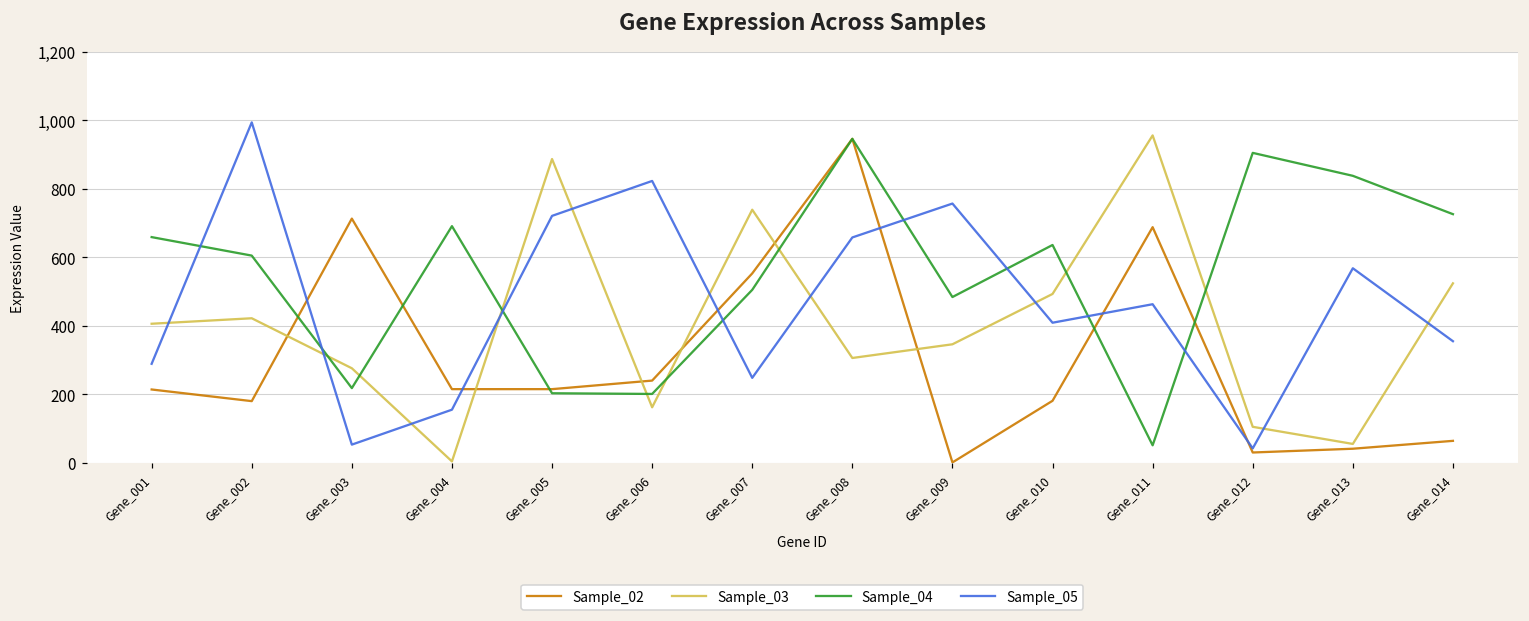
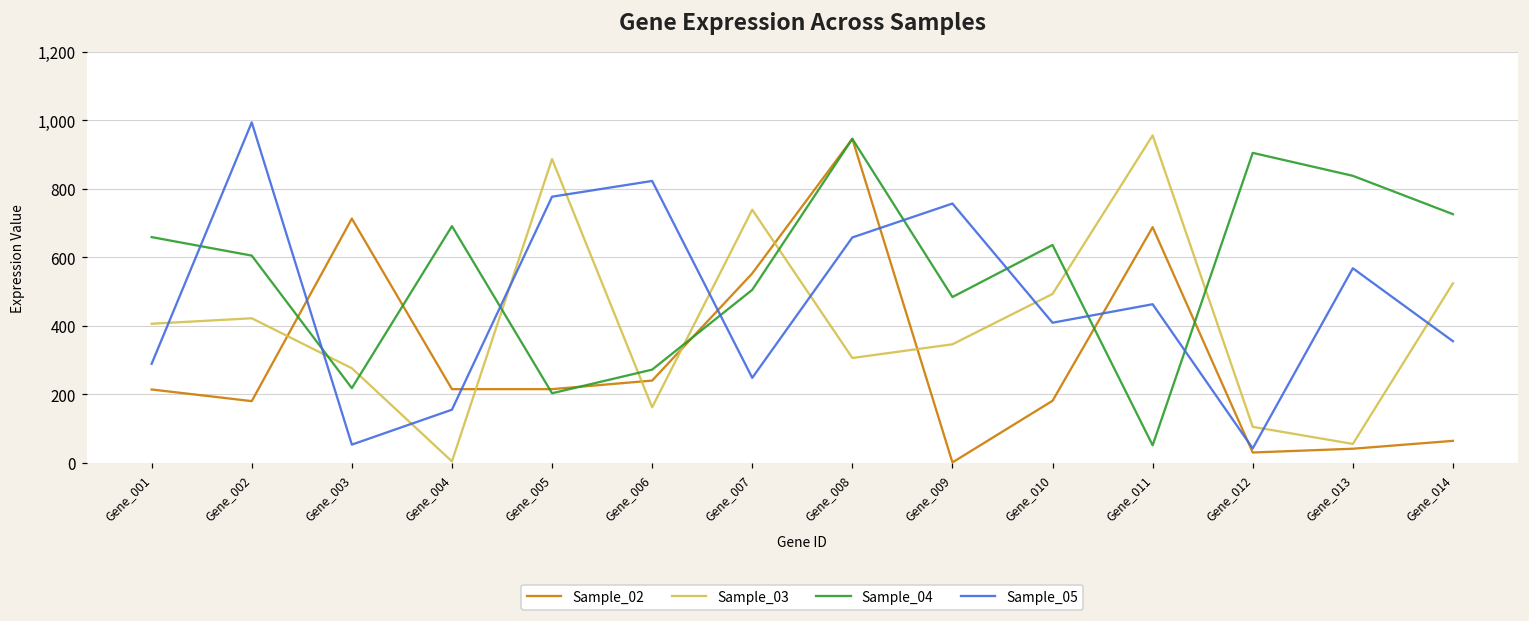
  {
    "Sample_02": {
      "Gene_001": 210,
      "Gene_002": 180,
      "Gene_003": 710,
      "Gene_004": 220,
      "Gene_005": 220,
      "Gene_006": 240,
      "Gene_007": 550,
      "Gene_009": 0,
      "Gene_010": 180,
      "Gene_011": 690,
      "Gene_012": 30,
      "Gene_013": 40,
      "Gene_014": 60
    },
    "Sample_03": {
      "Gene_001": 410,
      "Gene_002": 420,
      "Gene_003": 280,
      "Gene_004": 0,
      "Gene_005": 890,
      "Gene_006": 160,
      "Gene_007": 740,
      "Gene_008": 310,
      "Gene_009": 350,
      "Gene_010": 490,
      "Gene_011": 960,
      "Gene_012": 110,
      "Gene_013": 60,
      "Gene_014": 520
    },
    "Sample_04": {
      "Gene_001": 660,
      "Gene_002": 610,
      "Gene_003": 220,
      "Gene_004": 690,
      "Gene_005": 200,
-     "Gene_006": 200,
+     "Gene_006": 270,
      "Gene_007": 510,
      "Gene_009": 480,
      "Gene_010": 640,
      "Gene_011": 50,
      "Gene_012": 910,
      "Gene_013": 840,
      "Gene_014": 730
    },
    "Sample_05": {
      "Gene_001": 290,
      "Gene_002": 990,
      "Gene_003": 50,
      "Gene_004": 160,
-     "Gene_005": 720,
+     "Gene_005": 780,
      "Gene_006": 820,
      "Gene_007": 250,
      "Gene_008": 660,
      "Gene_009": 760,
      "Gene_010": 410,
      "Gene_011": 460,
      "Gene_012": 40,
      "Gene_013": 570,
      "Gene_014": 360
    }
  }
